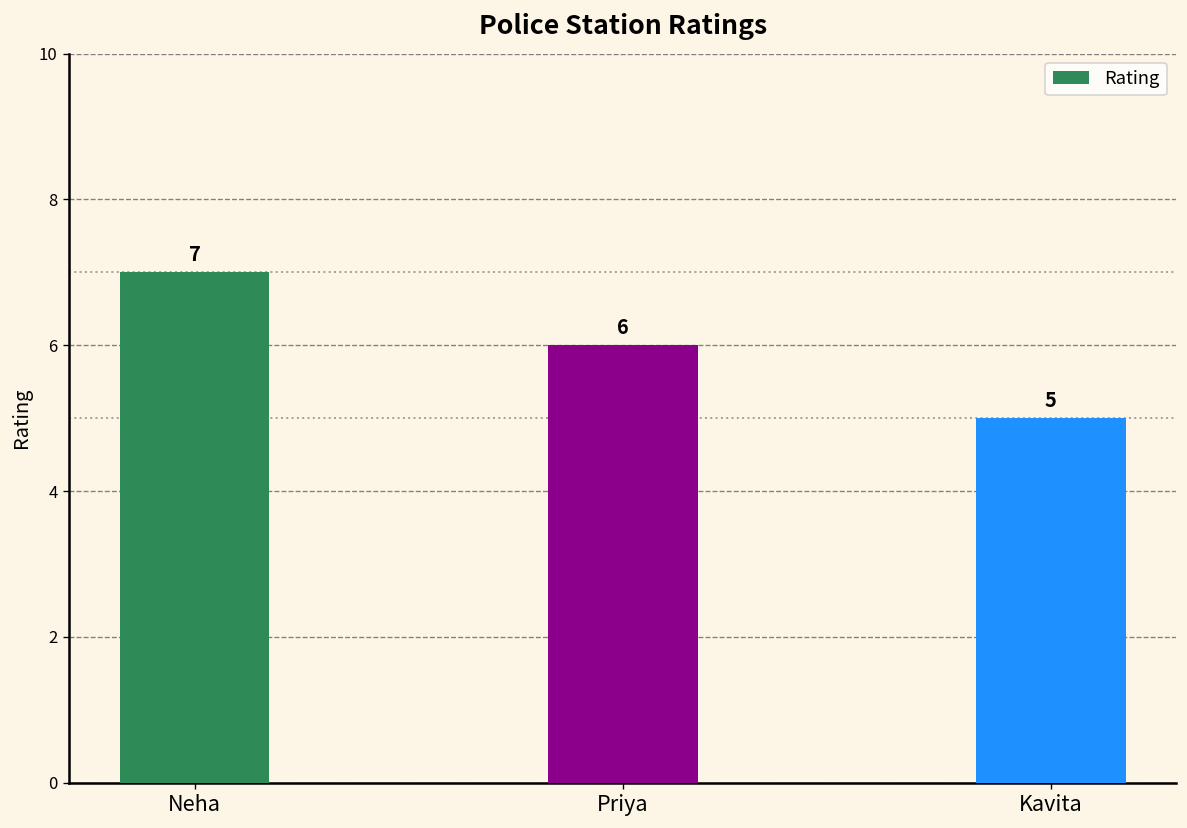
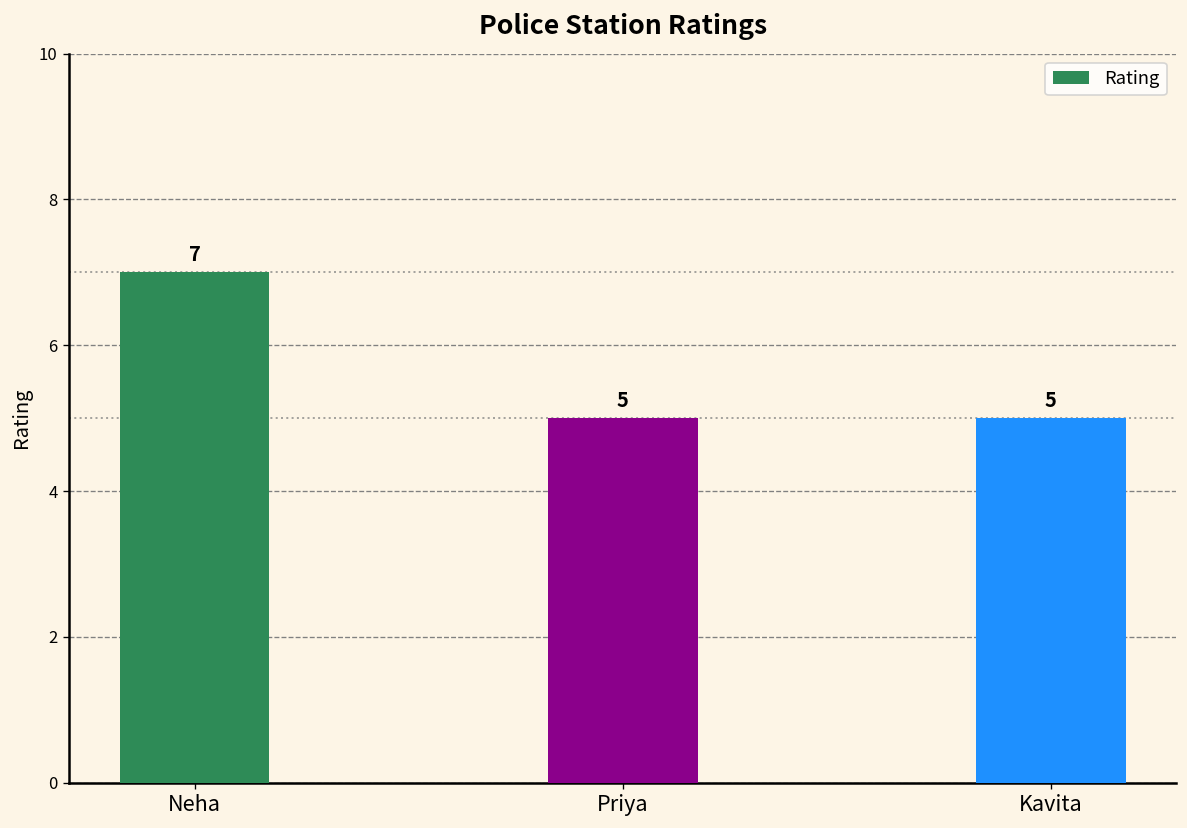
  {
    "Neha": 7,
-   "Priya": 6,
+   "Priya": 5,
    "Kavita": 5
  }
